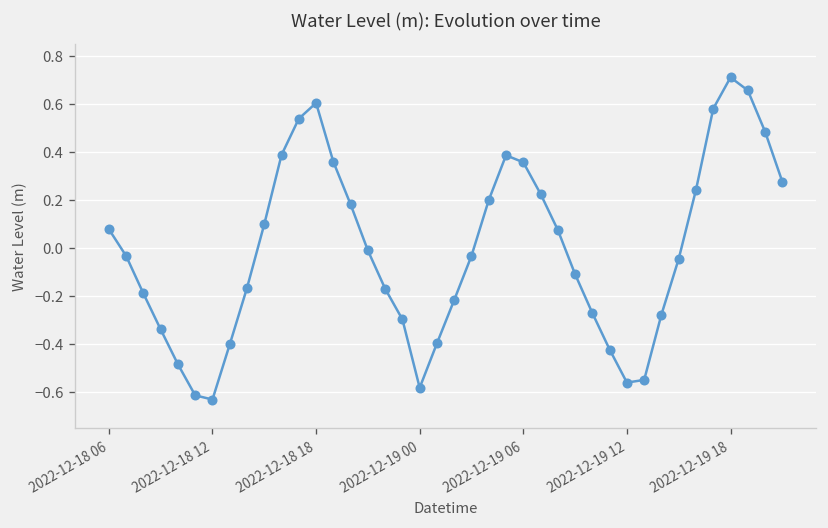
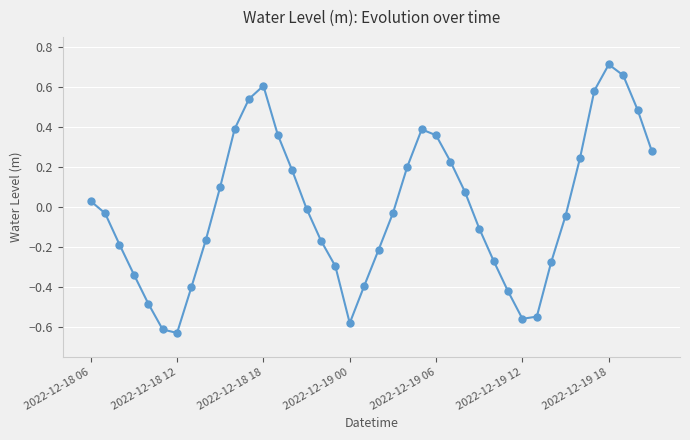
  {
-   "2022-12-18 06": 0.08,
+   "2022-12-18 06": 0.03,
    "2022-12-18 12": -0.63,
    "2022-12-18 18": 0.61,
    "2022-12-19 00": -0.58,
    "2022-12-19 06": 0.36,
    "2022-12-19 12": -0.56,
    "2022-12-19 18": 0.71
  }
